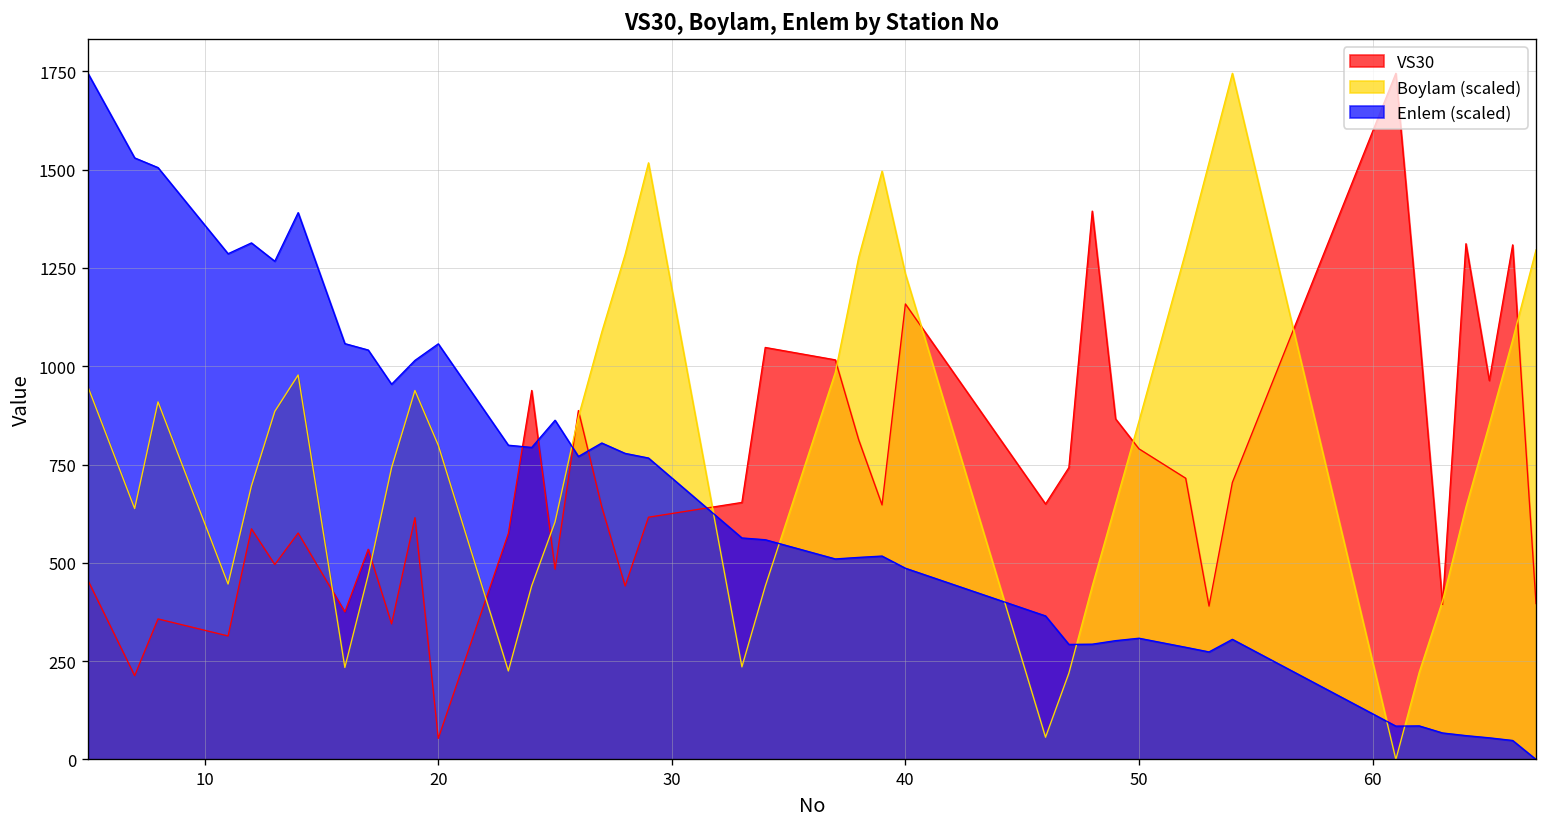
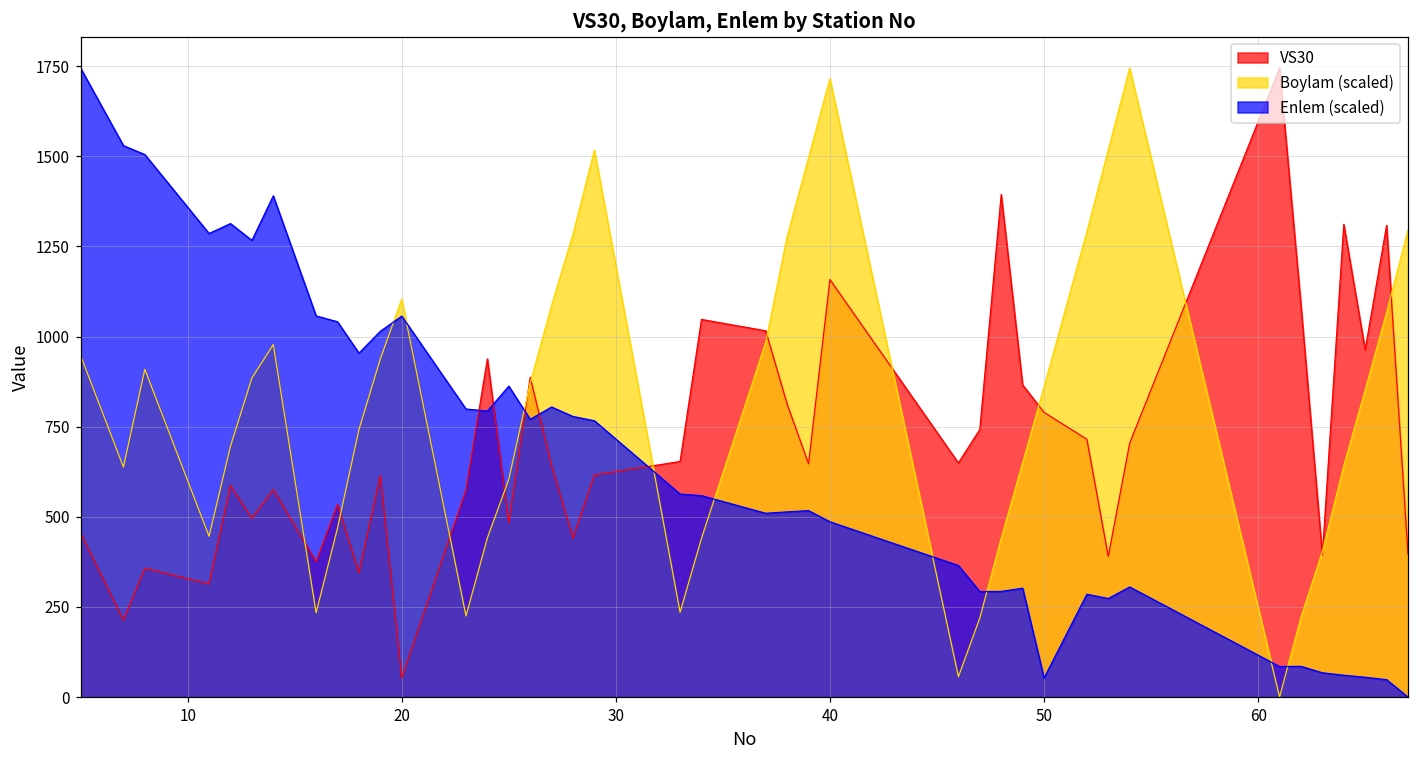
  {
    "VS30": {
      "20": 50,
      "40": 1160,
      "50": 790
    },
    "Boylam (scaled)": {
-     "20": 800,
-     "40": 1230,
+     "20": 1100,
+     "40": 1720,
      "50": 860
    },
    "Enlem (scaled)": {
      "20": 1060,
      "40": 490,
-     "50": 310
+     "50": 50
    }
  }
